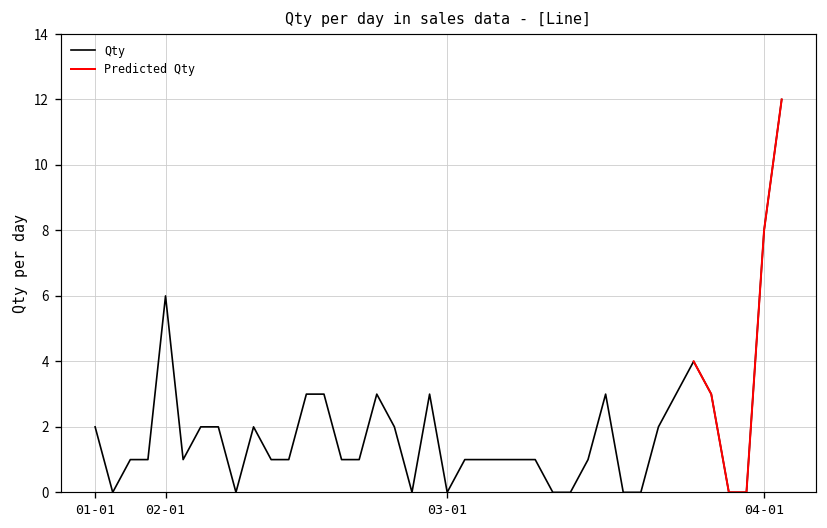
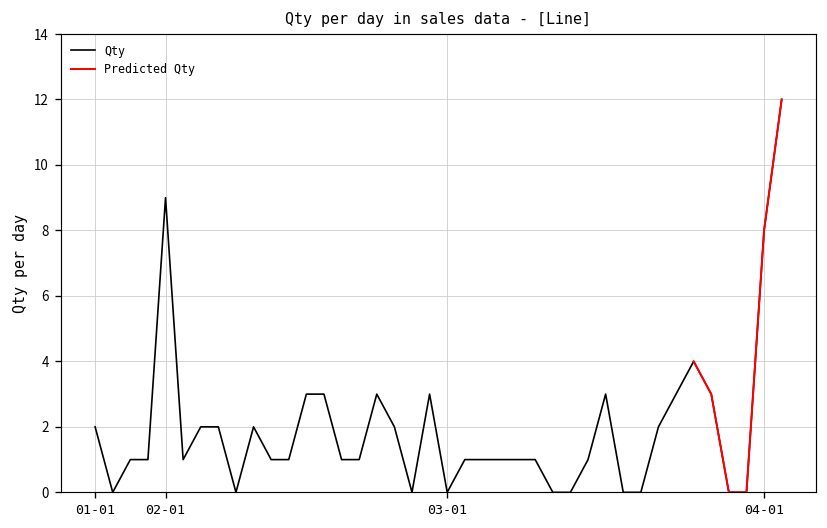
  {
    "Qty": {
      "01-01": 2,
-     "02-01": 6,
+     "02-01": 9,
      "03-01": 0
    }
  }
